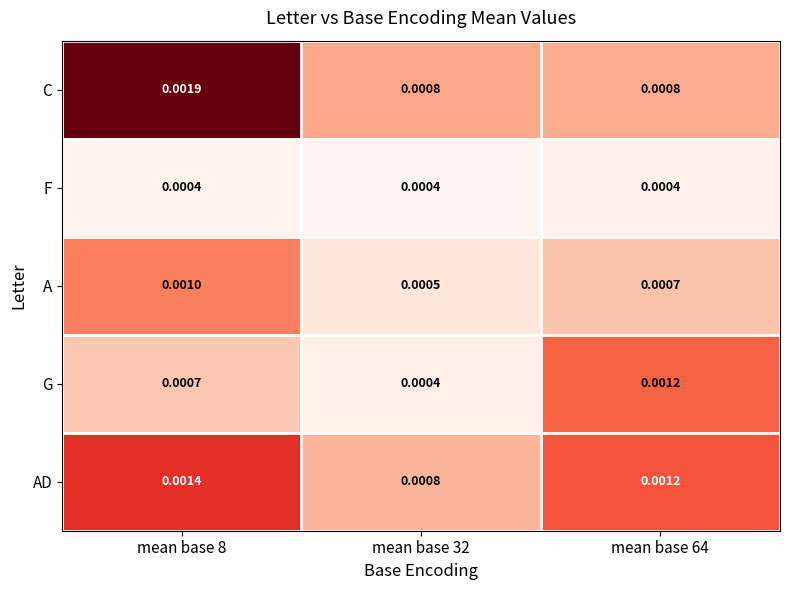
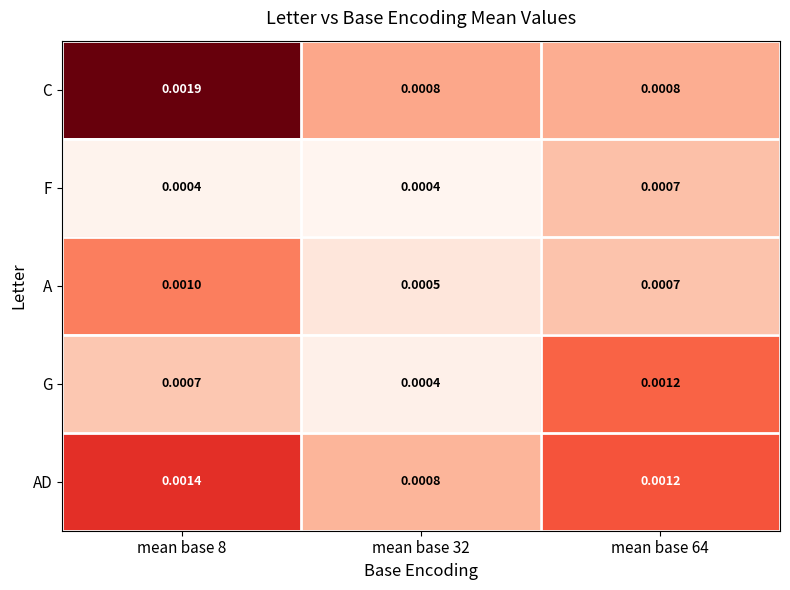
  {
    "C": {
      "mean base 8": 0.0019,
      "mean base 32": 0.0008,
      "mean base 64": 0.0008
    },
    "F": {
      "mean base 8": 0.0004,
      "mean base 32": 0.0004,
-     "mean base 64": 0.0004
+     "mean base 64": 0.0007
    },
    "A": {
      "mean base 8": 0.0010,
      "mean base 32": 0.0005,
      "mean base 64": 0.0007
    },
    "G": {
      "mean base 8": 0.0007,
      "mean base 32": 0.0004,
      "mean base 64": 0.0012
    },
    "AD": {
      "mean base 8": 0.0014,
      "mean base 32": 0.0008,
      "mean base 64": 0.0012
    }
  }
